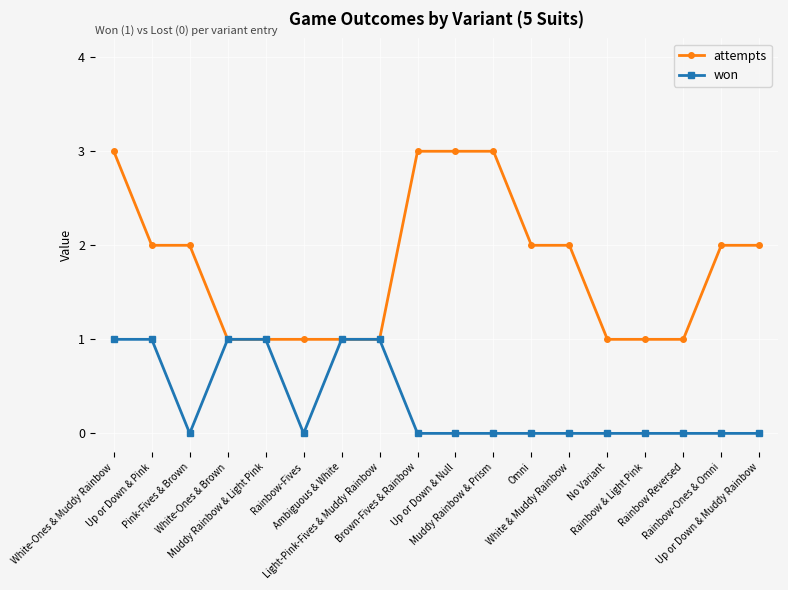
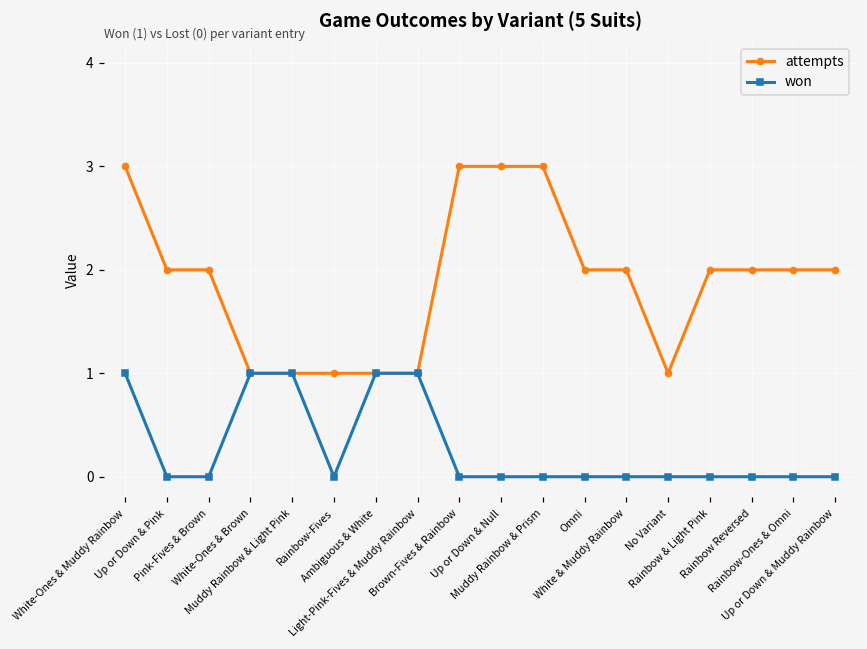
  {
    "attempts": {
      "White-Ones & Muddy Rainbow": 3,
      "Up or Down & Pink": 2,
      "Pink-Fives & Brown": 2,
      "Rainbow-Fives": 1,
      "Brown-Fives & Rainbow": 3,
      "Up or Down & Null": 3,
      "Muddy Rainbow & Prism": 3,
      "Omni": 2,
      "White & Muddy Rainbow": 2,
      "No Variant": 1,
-     "Rainbow & Light Pink": 1,
-     "Rainbow Reversed": 1,
+     "Rainbow & Light Pink": 2,
+     "Rainbow Reversed": 2,
      "Rainbow-Ones & Omni": 2,
      "Up or Down & Muddy Rainbow": 2
    },
    "won": {
      "White-Ones & Muddy Rainbow": 1,
-     "Up or Down & Pink": 1,
+     "Up or Down & Pink": 0,
      "Pink-Fives & Brown": 0,
      "Rainbow-Fives": 0,
      "Brown-Fives & Rainbow": 0,
      "Up or Down & Null": 0,
      "Muddy Rainbow & Prism": 0,
      "Omni": 0,
      "White & Muddy Rainbow": 0,
      "No Variant": 0,
      "Rainbow & Light Pink": 0,
      "Rainbow Reversed": 0,
      "Rainbow-Ones & Omni": 0,
      "Up or Down & Muddy Rainbow": 0
    }
  }
